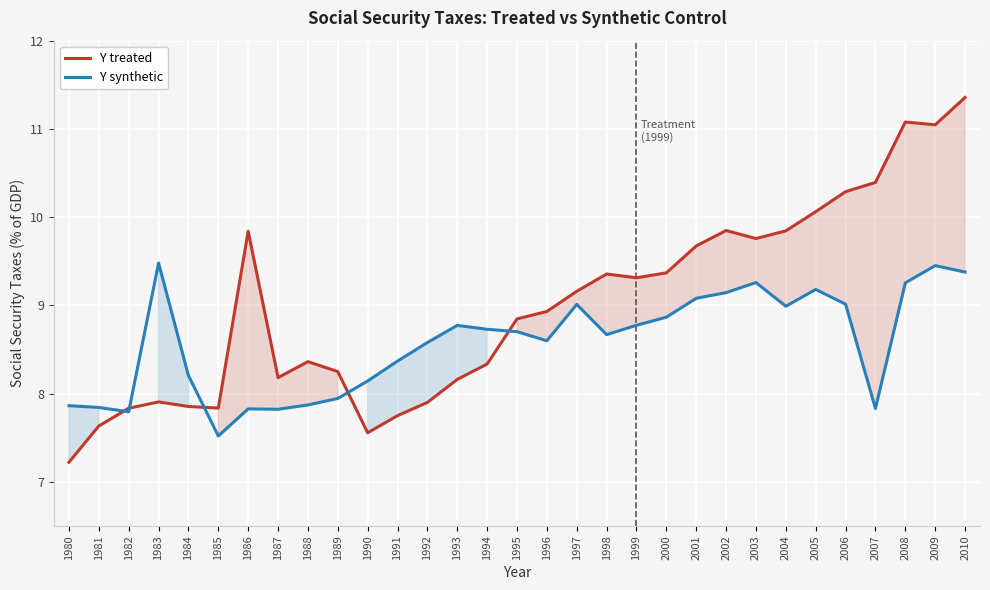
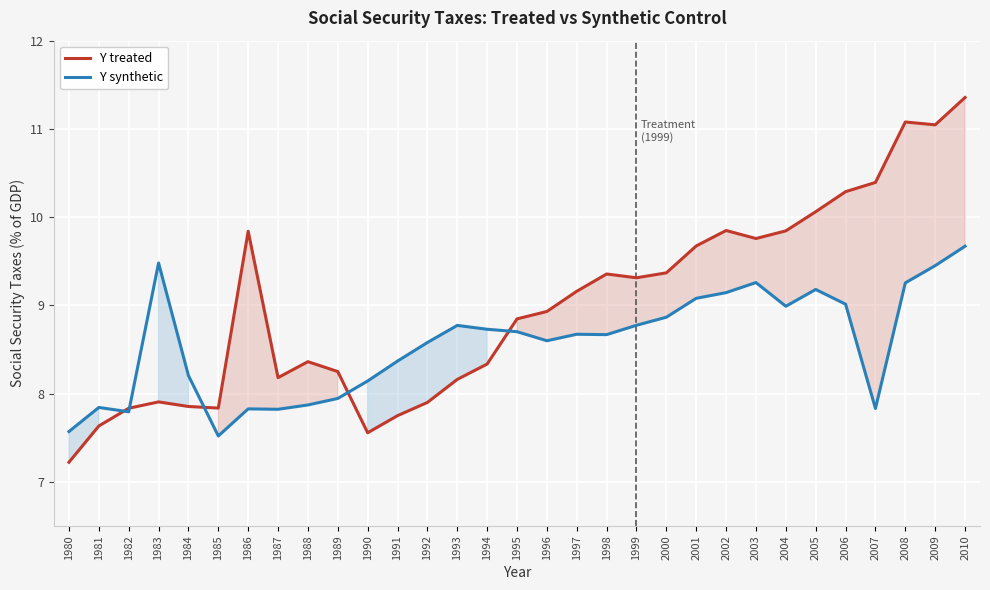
  {
    "Y treated": {
      "1980": 7.2,
      "1981": 7.6,
      "1982": 7.8,
      "1983": 7.9,
      "1984": 7.9,
      "1985": 7.8,
      "1986": 9.8,
      "1987": 8.2,
      "1988": 8.4,
      "1989": 8.2,
      "1990": 7.6,
      "1991": 7.7,
      "1992": 7.9,
      "1993": 8.2,
      "1994": 8.3,
      "1995": 8.8,
      "1996": 8.9,
      "1997": 9.2,
      "1998": 9.4,
      "1999": 9.3,
      "2000": 9.4,
      "2001": 9.7,
      "2002": 9.8,
      "2003": 9.8,
      "2004": 9.8,
      "2005": 10.1,
      "2006": 10.3,
      "2007": 10.4,
      "2008": 11.1,
      "2009": 11.0,
      "2010": 11.4
    },
    "Y synthetic": {
-     "1980": 7.9,
+     "1980": 7.6,
      "1981": 7.8,
      "1982": 7.8,
      "1983": 9.5,
      "1984": 8.2,
      "1985": 7.5,
      "1986": 7.8,
      "1987": 7.8,
      "1988": 7.9,
      "1989": 7.9,
      "1990": 8.1,
      "1991": 8.4,
      "1992": 8.6,
      "1993": 8.8,
      "1994": 8.7,
      "1995": 8.7,
      "1996": 8.6,
-     "1997": 9.0,
+     "1997": 8.7,
      "1998": 8.7,
      "1999": 8.8,
      "2000": 8.9,
      "2001": 9.1,
      "2002": 9.1,
      "2003": 9.3,
      "2004": 9.0,
      "2005": 9.2,
      "2006": 9.0,
      "2007": 7.8,
      "2008": 9.3,
      "2009": 9.4,
-     "2010": 9.4
+     "2010": 9.7
    }
  }
